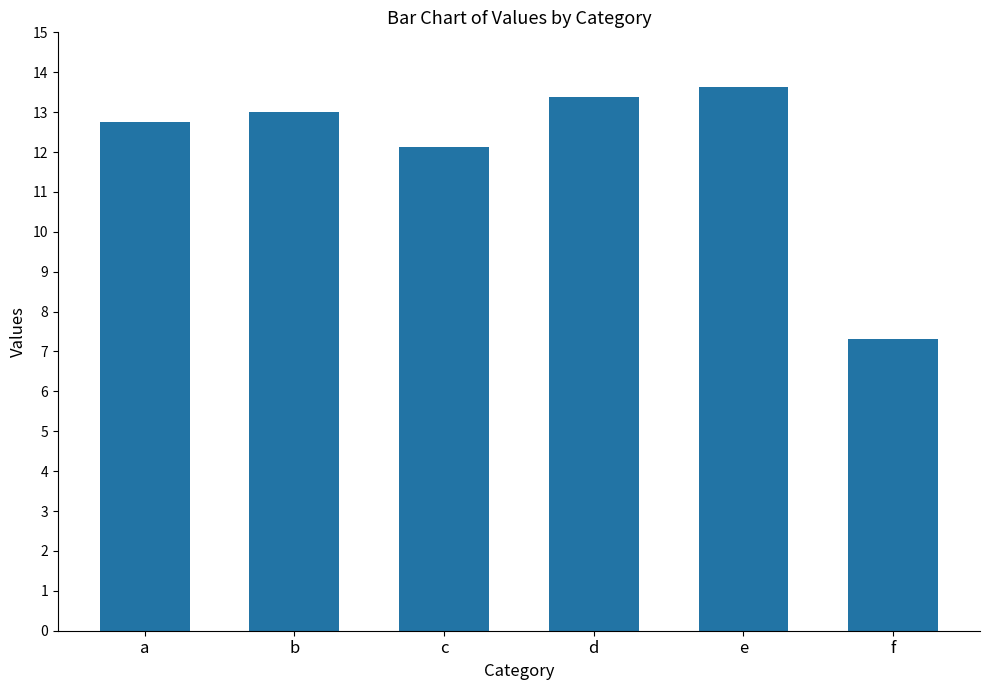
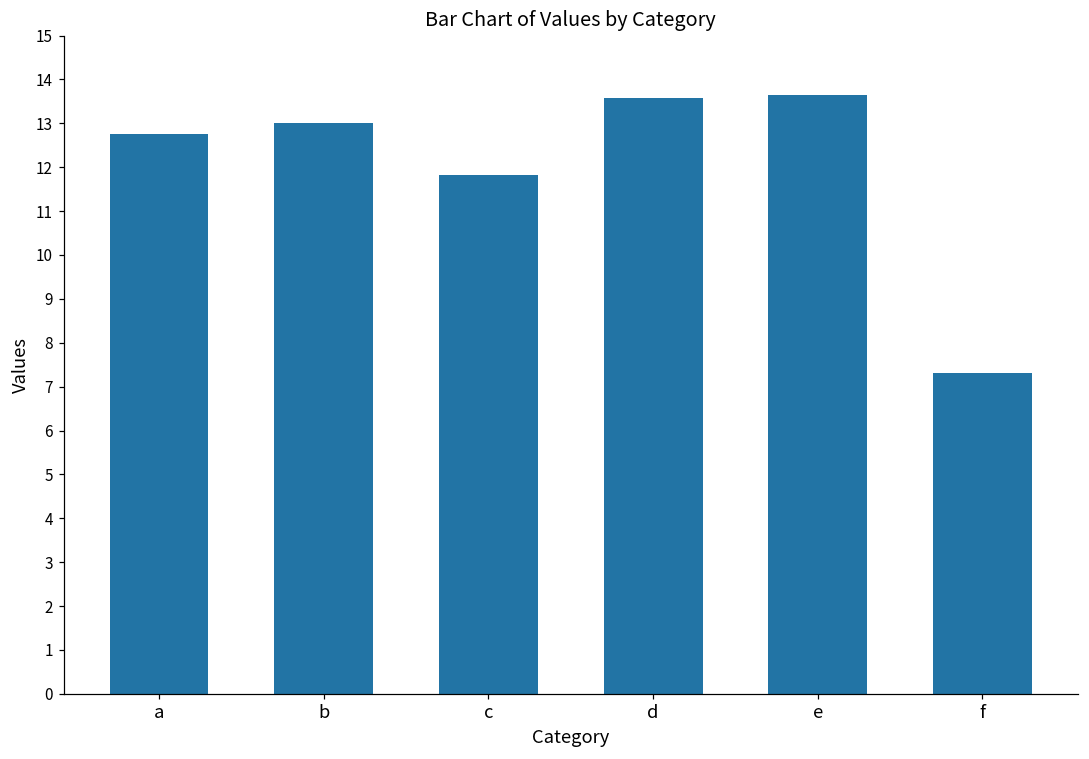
  {
    "a": 12.7,
    "b": 13.0,
-   "c": 12.1,
-   "d": 13.4,
+   "c": 11.8,
+   "d": 13.6,
    "e": 13.6,
    "f": 7.3
  }
